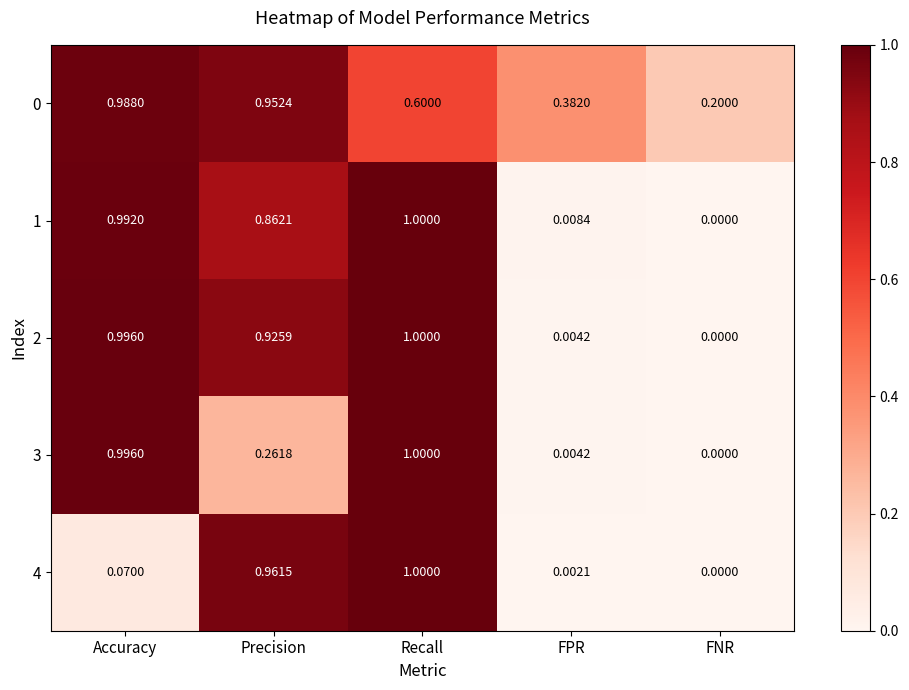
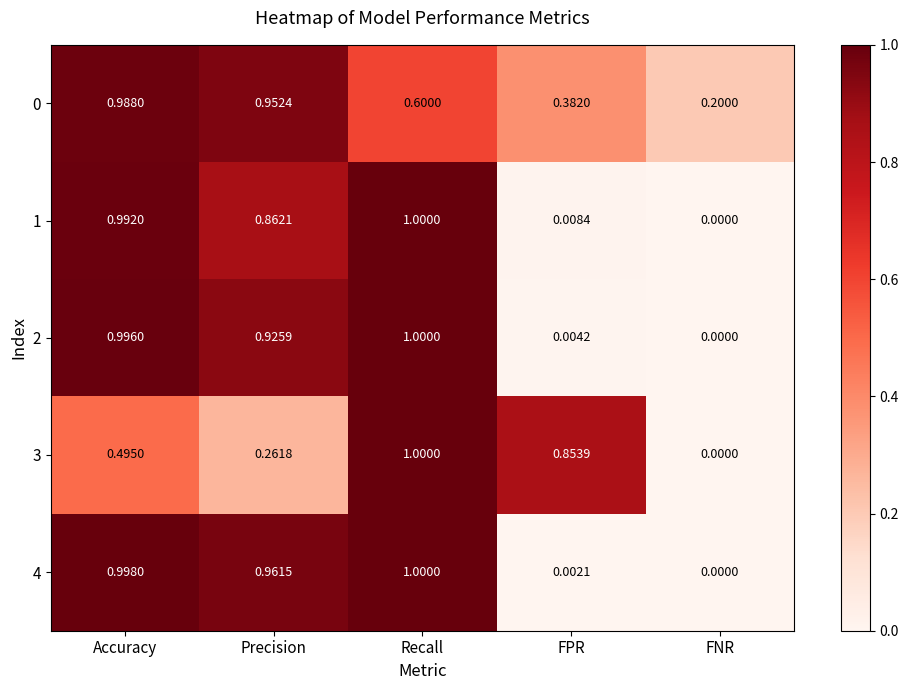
  {
    "0": {
      "Accuracy": 0.9880,
      "Precision": 0.9524,
      "Recall": 0.6000,
      "FPR": 0.3820,
      "FNR": 0.2000
    },
    "1": {
      "Accuracy": 0.9920,
      "Precision": 0.8621,
      "Recall": 1.0000,
      "FPR": 0.0084,
      "FNR": 0.0000
    },
    "2": {
      "Accuracy": 0.9960,
      "Precision": 0.9259,
      "Recall": 1.0000,
      "FPR": 0.0042,
      "FNR": 0.0000
    },
    "3": {
-     "Accuracy": 0.9960,
+     "Accuracy": 0.4950,
      "Precision": 0.2618,
      "Recall": 1.0000,
-     "FPR": 0.0042,
+     "FPR": 0.8539,
      "FNR": 0.0000
    },
    "4": {
-     "Accuracy": 0.0700,
+     "Accuracy": 0.9980,
      "Precision": 0.9615,
      "Recall": 1.0000,
      "FPR": 0.0021,
      "FNR": 0.0000
    }
  }
